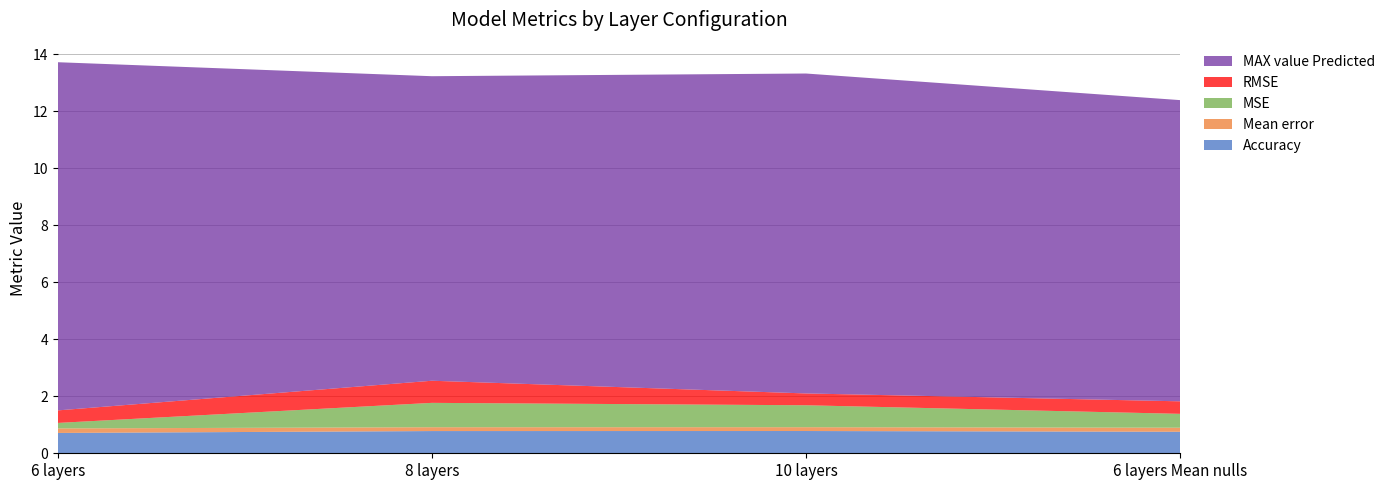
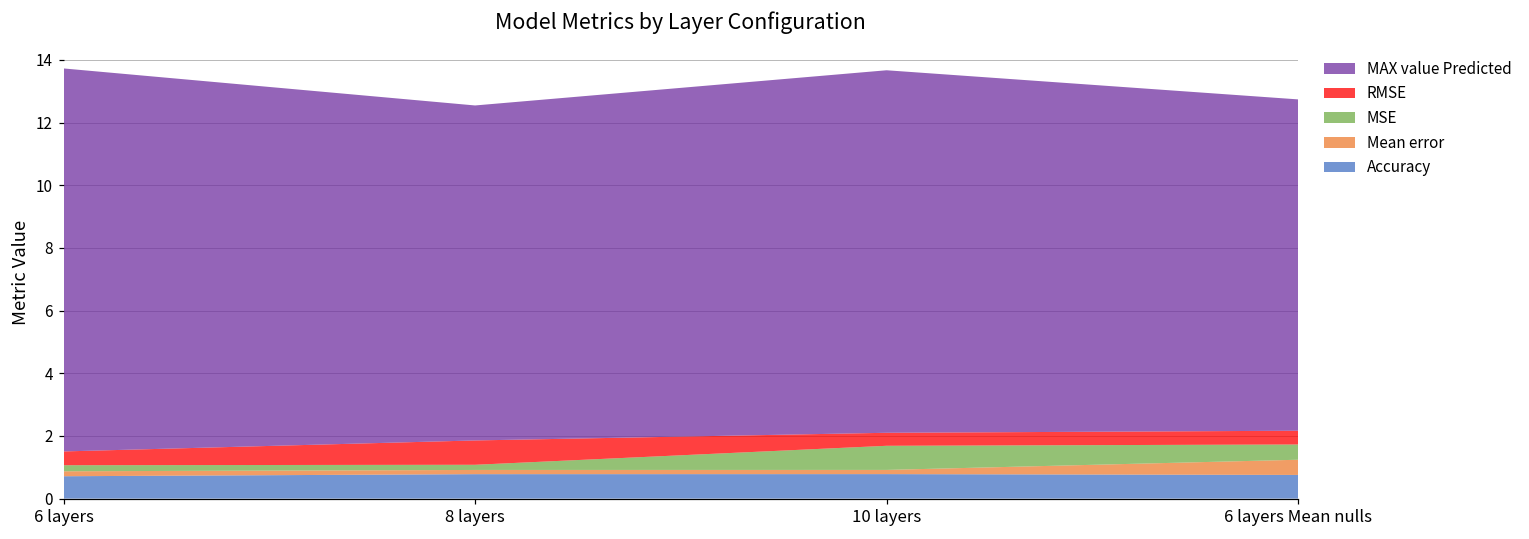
  {
    "Accuracy": {
      "6 layers": 0.7,
      "8 layers": 0.8,
      "10 layers": 0.8,
      "6 layers Mean nulls": 0.8
    },
    "Mean error": {
      "6 layers": 0.2,
      "8 layers": 0.1,
      "10 layers": 0.1,
-     "6 layers Mean nulls": 0.1
+     "6 layers Mean nulls": 0.5
    },
    "MSE": {
      "6 layers": 0.2,
-     "8 layers": 0.9,
+     "8 layers": 0.2,
      "10 layers": 0.8,
      "6 layers Mean nulls": 0.5
    },
    "RMSE": {
      "6 layers": 0.4,
      "8 layers": 0.8,
      "10 layers": 0.4,
      "6 layers Mean nulls": 0.4
    },
    "MAX value Predicted": {
      "6 layers": 12.2,
      "8 layers": 10.7,
-     "10 layers": 11.2,
+     "10 layers": 11.6,
      "6 layers Mean nulls": 10.6
    }
  }
